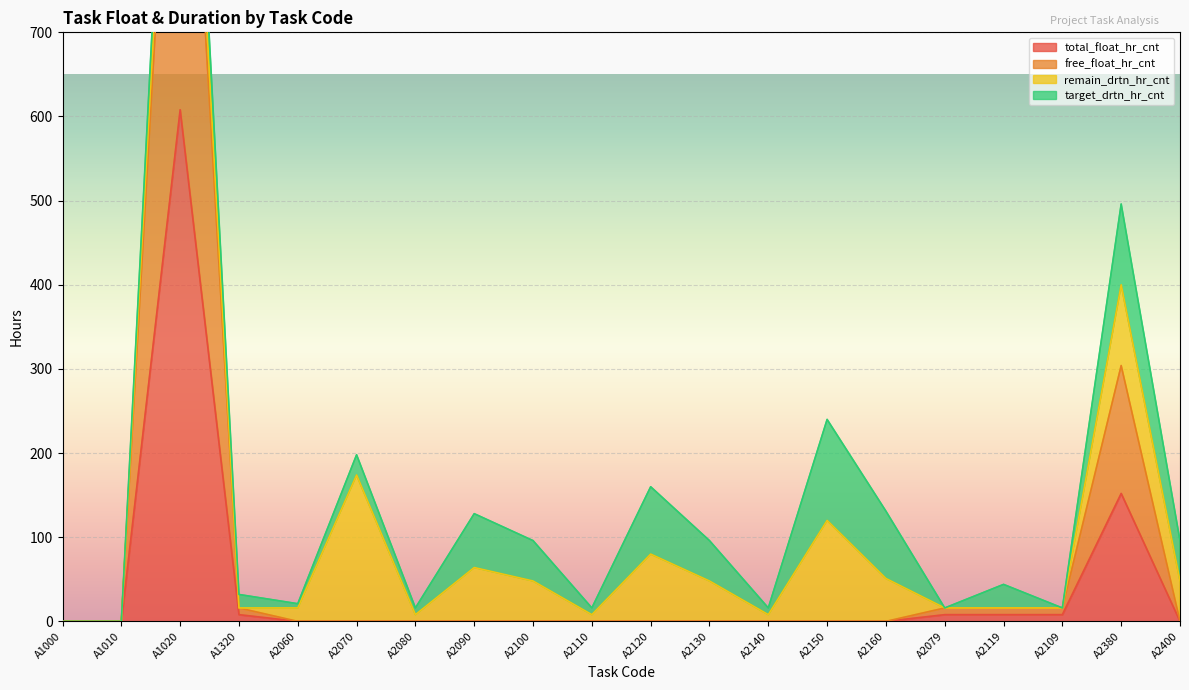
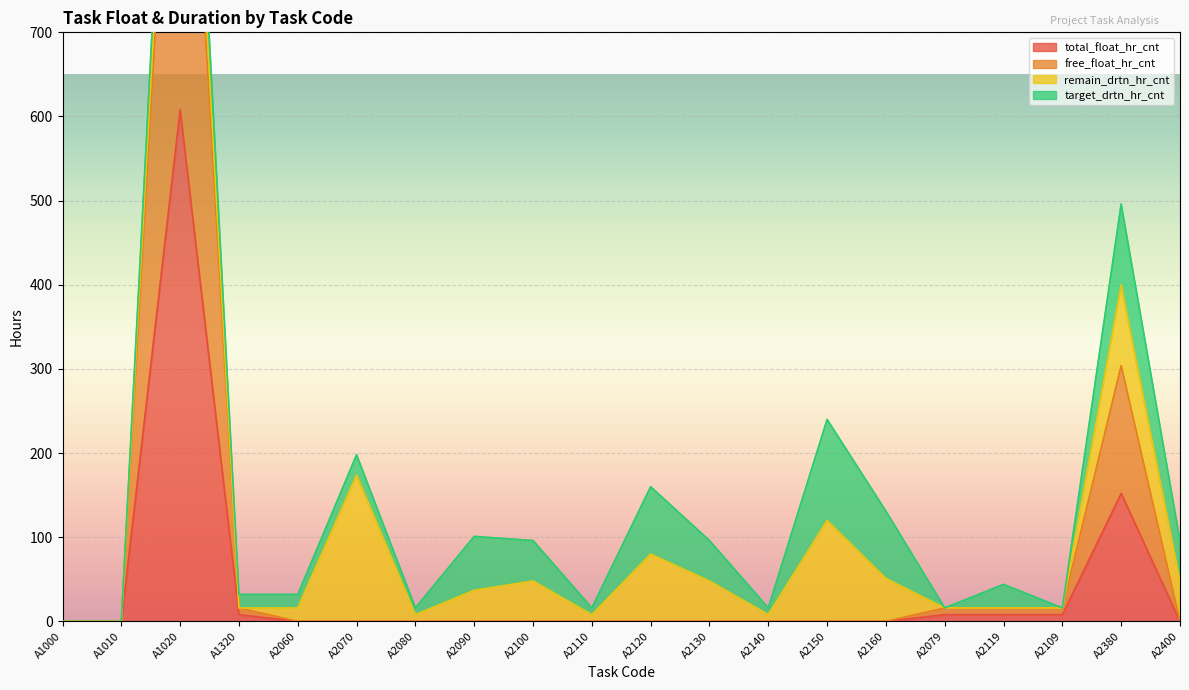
  {
    "remain_drtn_hr_cnt": {
      "A2060": 20,
      "A2070": 170,
      "A2080": 10,
-     "A2090": 60,
+     "A2090": 40,
      "A2100": 50,
      "A2110": 10,
      "A2120": 80,
      "A2130": 50,
      "A2140": 10,
      "A2150": 120,
      "A2160": 50,
      "A2380": 100,
      "A2400": 50
    },
    "target_drtn_hr_cnt": {
      "A1320": 20,
-     "A2060": 10,
+     "A2060": 20,
      "A2070": 20,
      "A2080": 10,
      "A2090": 60,
      "A2100": 50,
      "A2110": 10,
      "A2120": 80,
      "A2130": 50,
      "A2140": 10,
      "A2150": 120,
      "A2160": 80,
      "A2119": 30,
      "A2380": 100,
      "A2400": 50
    }
  }
